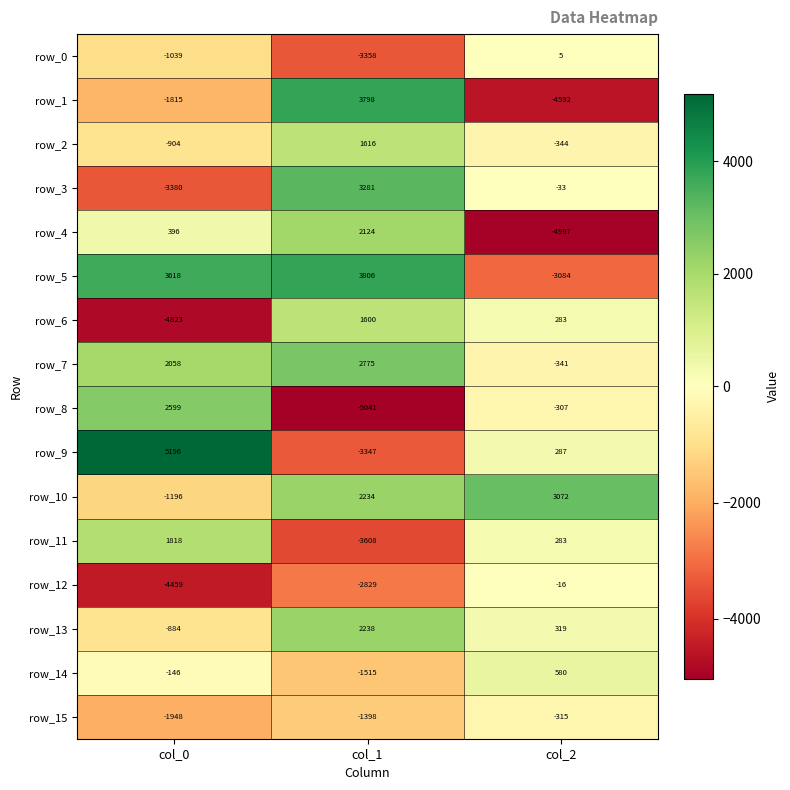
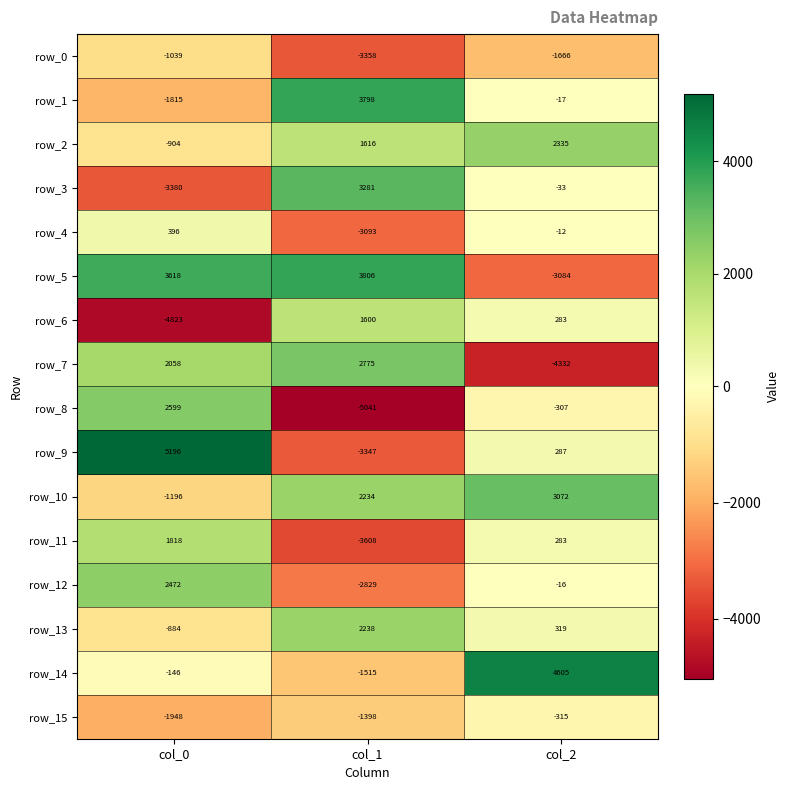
  {
    "row_0": {
      "col_0": -1039,
      "col_1": -3358,
-     "col_2": 5
+     "col_2": -1666
    },
    "row_1": {
      "col_0": -1815,
      "col_1": 3798,
-     "col_2": -4592
+     "col_2": -17
    },
    "row_2": {
      "col_0": -904,
      "col_1": 1616,
-     "col_2": -344
+     "col_2": 2335
    },
    "row_3": {
      "col_0": -3380,
      "col_1": 3281,
      "col_2": -33
    },
    "row_4": {
      "col_0": 396,
-     "col_1": 2124,
-     "col_2": -4997
+     "col_1": -3093,
+     "col_2": -12
    },
    "row_5": {
      "col_0": 3618,
      "col_1": 3806,
      "col_2": -3084
    },
    "row_6": {
      "col_0": -4823,
      "col_1": 1600,
      "col_2": 283
    },
    "row_7": {
      "col_0": 2058,
      "col_1": 2775,
-     "col_2": -341
+     "col_2": -4332
    },
    "row_8": {
      "col_0": 2599,
      "col_1": -5041,
      "col_2": -307
    },
    "row_9": {
      "col_0": 5196,
      "col_1": -3347,
      "col_2": 287
    },
    "row_10": {
      "col_0": -1196,
      "col_1": 2234,
      "col_2": 3072
    },
    "row_11": {
      "col_0": 1818,
      "col_1": -3608,
      "col_2": 283
    },
    "row_12": {
-     "col_0": -4459,
+     "col_0": 2472,
      "col_1": -2829,
      "col_2": -16
    },
    "row_13": {
      "col_0": -884,
      "col_1": 2238,
      "col_2": 319
    },
    "row_14": {
      "col_0": -146,
      "col_1": -1515,
-     "col_2": 580
+     "col_2": 4605
    },
    "row_15": {
      "col_0": -1948,
      "col_1": -1398,
      "col_2": -315
    }
  }
